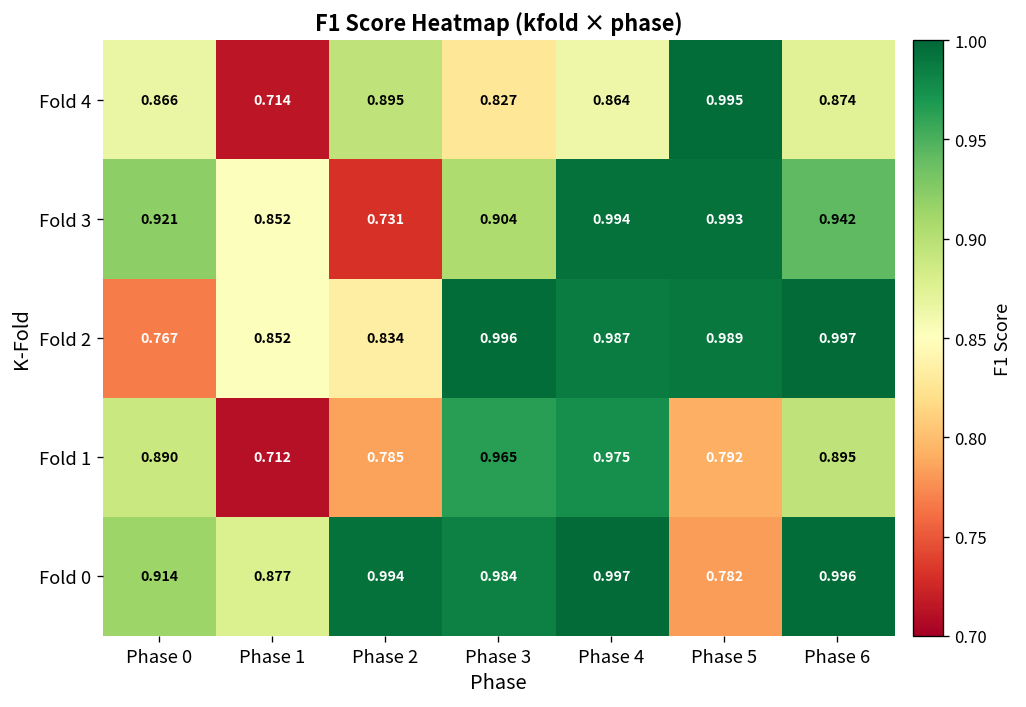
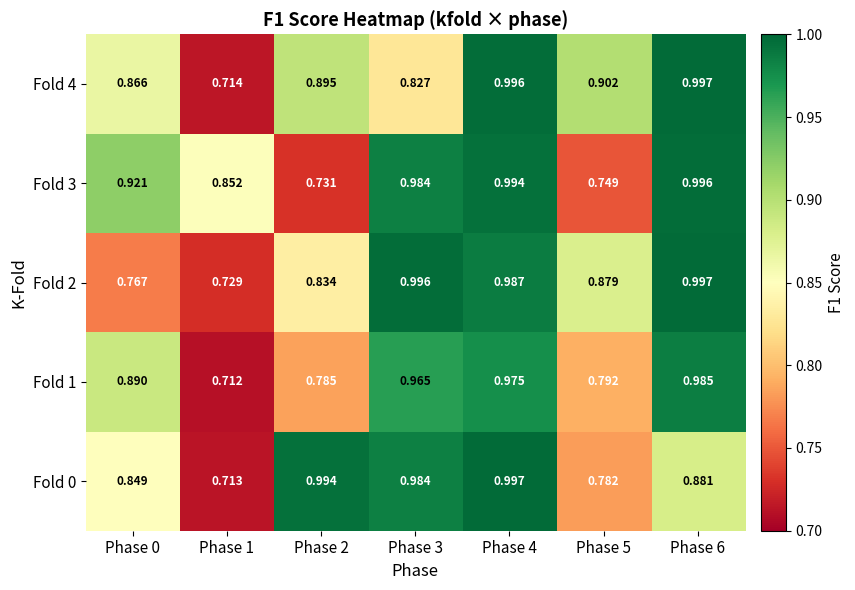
  {
    "Fold 4": {
      "Phase 0": 0.866,
      "Phase 1": 0.714,
      "Phase 2": 0.895,
      "Phase 3": 0.827,
-     "Phase 4": 0.864,
-     "Phase 5": 0.995,
-     "Phase 6": 0.874
+     "Phase 4": 0.996,
+     "Phase 5": 0.902,
+     "Phase 6": 0.997
    },
    "Fold 3": {
      "Phase 0": 0.921,
      "Phase 1": 0.852,
      "Phase 2": 0.731,
-     "Phase 3": 0.904,
+     "Phase 3": 0.984,
      "Phase 4": 0.994,
-     "Phase 5": 0.993,
-     "Phase 6": 0.942
+     "Phase 5": 0.749,
+     "Phase 6": 0.996
    },
    "Fold 2": {
      "Phase 0": 0.767,
-     "Phase 1": 0.852,
+     "Phase 1": 0.729,
      "Phase 2": 0.834,
      "Phase 3": 0.996,
      "Phase 4": 0.987,
-     "Phase 5": 0.989,
+     "Phase 5": 0.879,
      "Phase 6": 0.997
    },
    "Fold 1": {
      "Phase 0": 0.890,
      "Phase 1": 0.712,
      "Phase 2": 0.785,
      "Phase 3": 0.965,
      "Phase 4": 0.975,
      "Phase 5": 0.792,
-     "Phase 6": 0.895
+     "Phase 6": 0.985
    },
    "Fold 0": {
-     "Phase 0": 0.914,
-     "Phase 1": 0.877,
+     "Phase 0": 0.849,
+     "Phase 1": 0.713,
      "Phase 2": 0.994,
      "Phase 3": 0.984,
      "Phase 4": 0.997,
      "Phase 5": 0.782,
-     "Phase 6": 0.996
+     "Phase 6": 0.881
    }
  }
